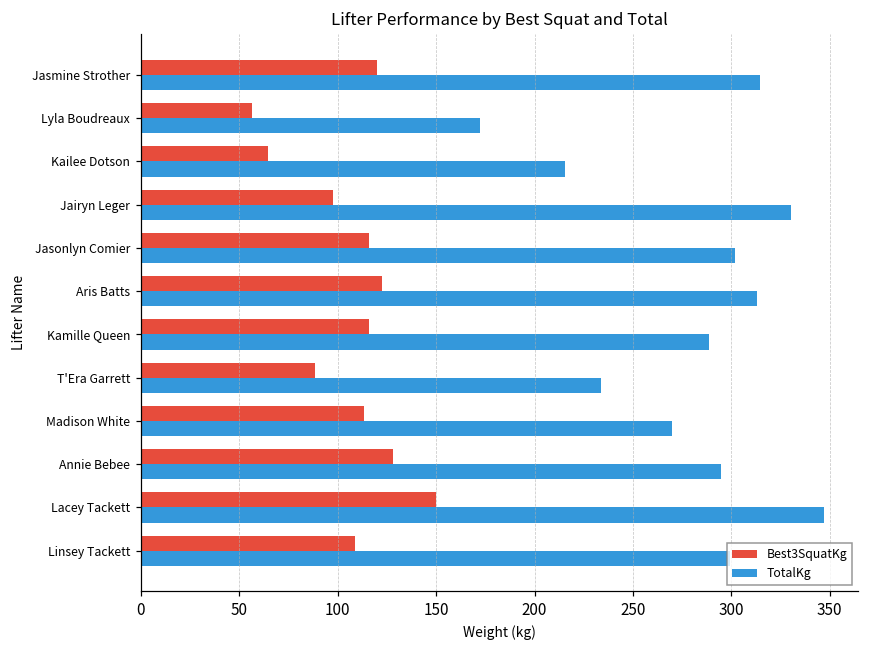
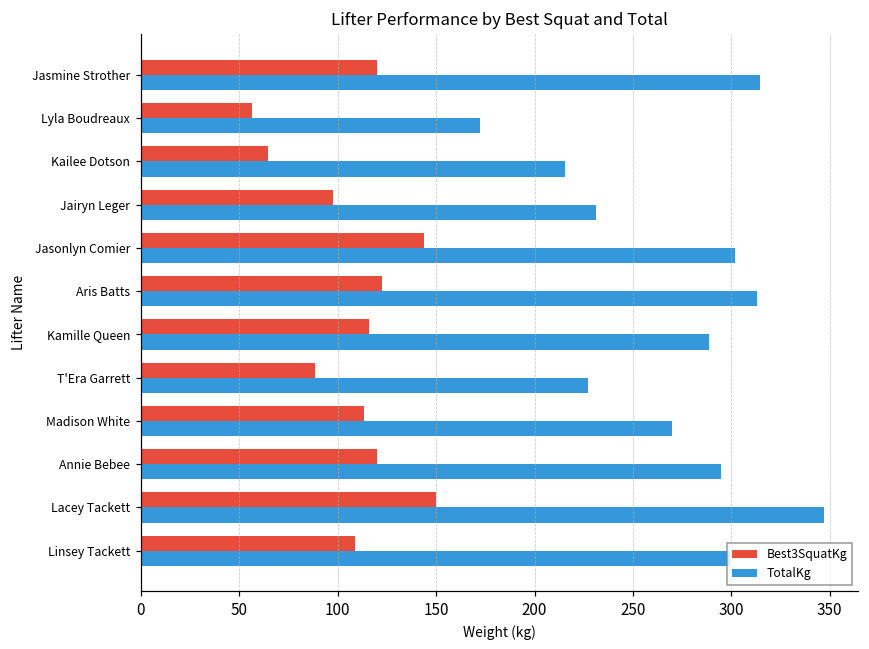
  {
    "Best3SquatKg": {
      "Jasmine Strother": 120,
      "Lyla Boudreaux": 57,
      "Kailee Dotson": 64,
      "Jairyn Leger": 98,
-     "Jasonlyn Comier": 116,
+     "Jasonlyn Comier": 144,
      "Aris Batts": 122,
      "Kamille Queen": 116,
      "T'Era Garrett": 88,
      "Madison White": 113,
-     "Annie Bebee": 128,
+     "Annie Bebee": 120,
      "Lacey Tackett": 150,
      "Linsey Tackett": 109
    },
    "TotalKg": {
      "Jasmine Strother": 315,
      "Lyla Boudreaux": 172,
      "Kailee Dotson": 215,
-     "Jairyn Leger": 331,
+     "Jairyn Leger": 231,
      "Jasonlyn Comier": 302,
      "Aris Batts": 313,
      "Kamille Queen": 288,
-     "T'Era Garrett": 234,
+     "T'Era Garrett": 227,
      "Madison White": 270,
      "Annie Bebee": 295,
      "Lacey Tackett": 347
    }
  }
